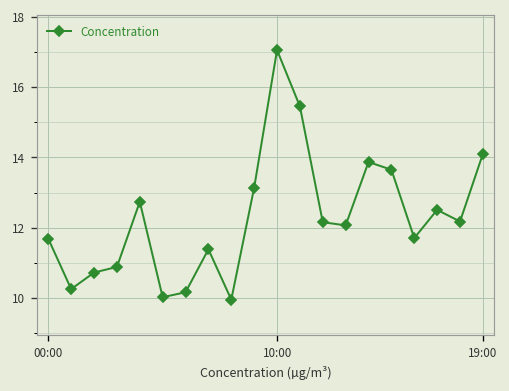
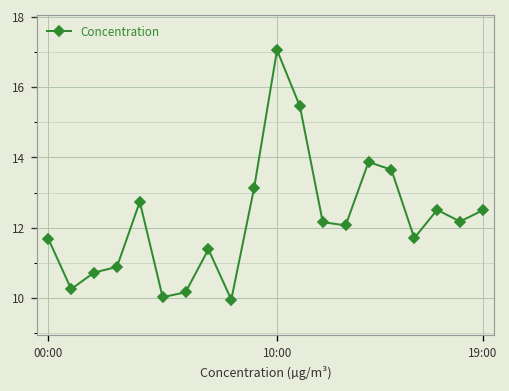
  {
    "00:00": 11.7,
    "10:00": 17.1,
-   "19:00": 14.1
+   "19:00": 12.5
  }
